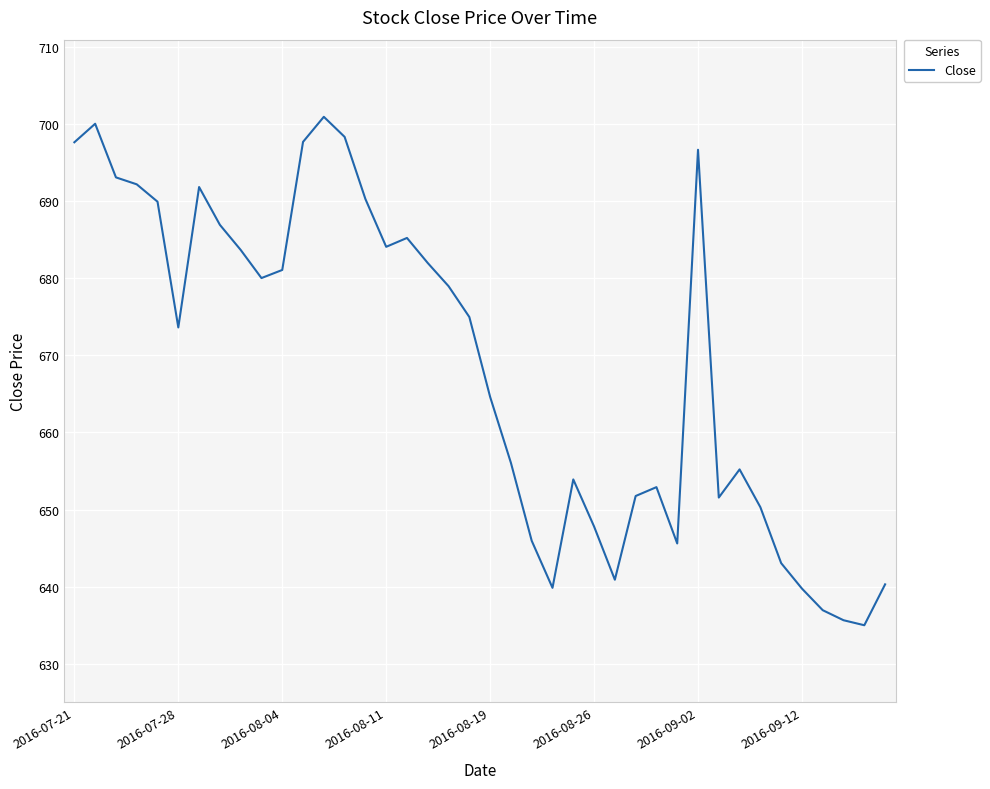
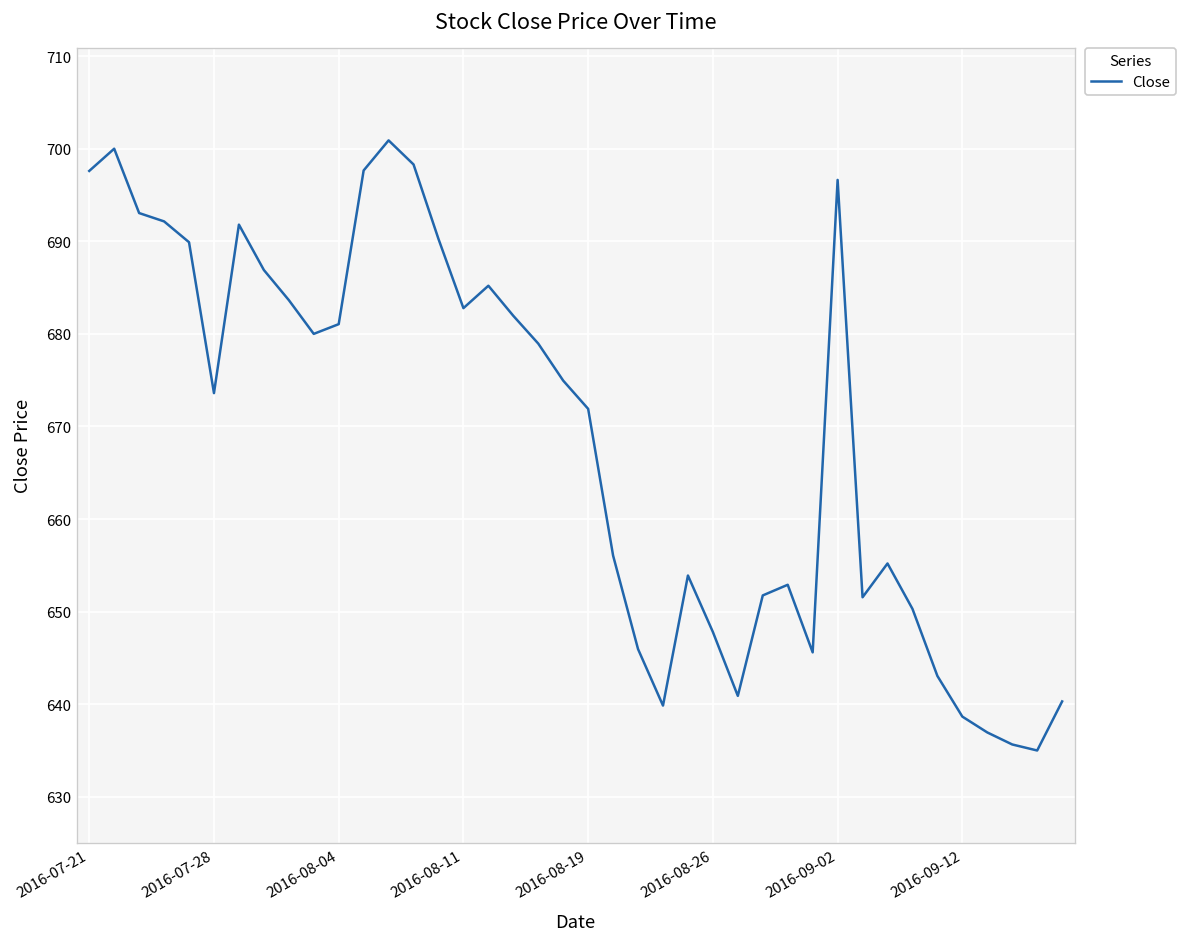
  {
    "2016-07-21": 698,
    "2016-07-28": 674,
    "2016-08-04": 681,
-   "2016-08-11": 684,
-   "2016-08-19": 665,
+   "2016-08-11": 683,
+   "2016-08-19": 672,
    "2016-08-26": 648,
    "2016-09-02": 697,
-   "2016-09-12": 640
+   "2016-09-12": 639
  }
